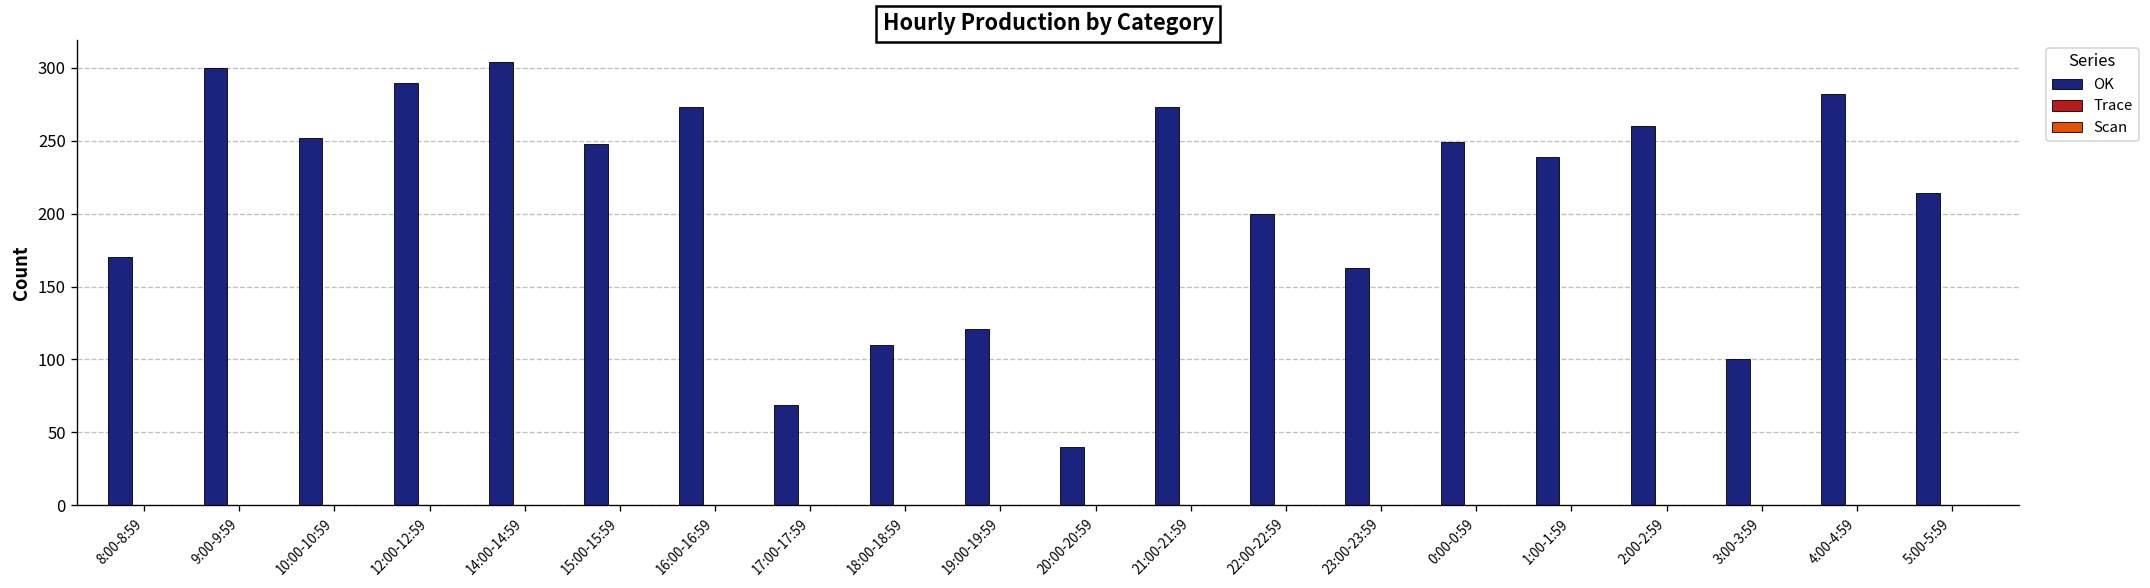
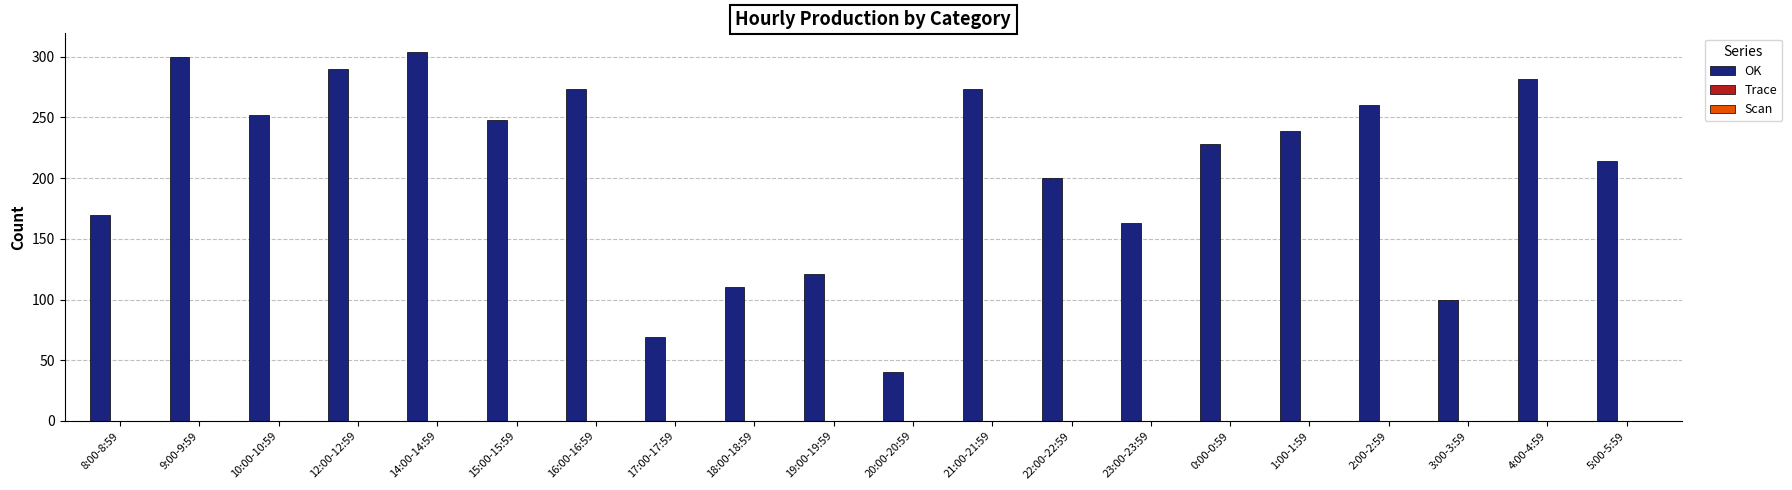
  {
    "OK": {
      "8:00-8:59": 170,
      "9:00-9:59": 300,
      "10:00-10:59": 252,
      "12:00-12:59": 290,
      "14:00-14:59": 304,
      "15:00-15:59": 248,
      "16:00-16:59": 273,
      "17:00-17:59": 69,
      "18:00-18:59": 110,
      "19:00-19:59": 121,
      "20:00-20:59": 40,
      "21:00-21:59": 273,
      "22:00-22:59": 200,
      "23:00-23:59": 163,
-     "0:00-0:59": 249,
+     "0:00-0:59": 228,
      "1:00-1:59": 239,
      "2:00-2:59": 260,
      "3:00-3:59": 100,
      "4:00-4:59": 282,
      "5:00-5:59": 214
    },
    "Trace": {
      "8:00-8:59": 0,
      "9:00-9:59": 0,
      "10:00-10:59": 0,
      "12:00-12:59": 0,
      "14:00-14:59": 0,
      "15:00-15:59": 0,
      "16:00-16:59": 0,
      "17:00-17:59": 0,
      "18:00-18:59": 0,
      "19:00-19:59": 0,
      "20:00-20:59": 0,
      "21:00-21:59": 0,
      "22:00-22:59": 0,
      "23:00-23:59": 0,
      "0:00-0:59": 0,
      "1:00-1:59": 0,
      "2:00-2:59": 0,
      "3:00-3:59": 0,
      "4:00-4:59": 0,
      "5:00-5:59": 0
    },
    "Scan": {
      "8:00-8:59": 0,
      "9:00-9:59": 0,
      "10:00-10:59": 0,
      "12:00-12:59": 0,
      "14:00-14:59": 0,
      "15:00-15:59": 0,
      "16:00-16:59": 0,
      "17:00-17:59": 0,
      "18:00-18:59": 0,
      "19:00-19:59": 0,
      "20:00-20:59": 0,
      "21:00-21:59": 0,
      "22:00-22:59": 0,
      "23:00-23:59": 0,
      "0:00-0:59": 0,
      "1:00-1:59": 0,
      "2:00-2:59": 0,
      "3:00-3:59": 0,
      "4:00-4:59": 0,
      "5:00-5:59": 0
    }
  }
